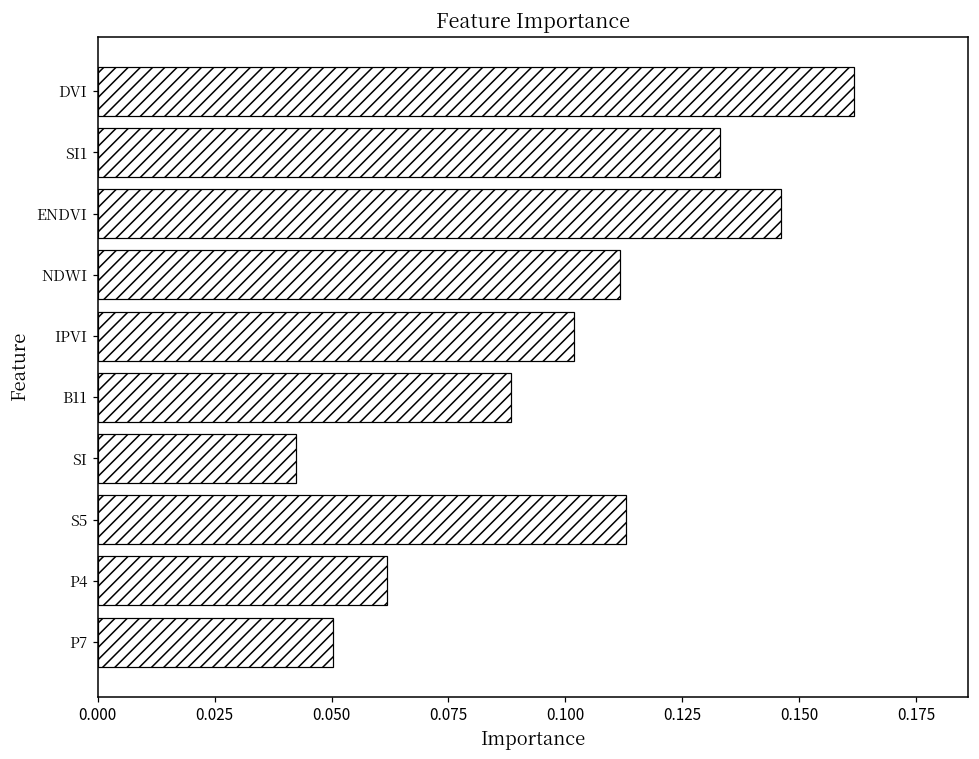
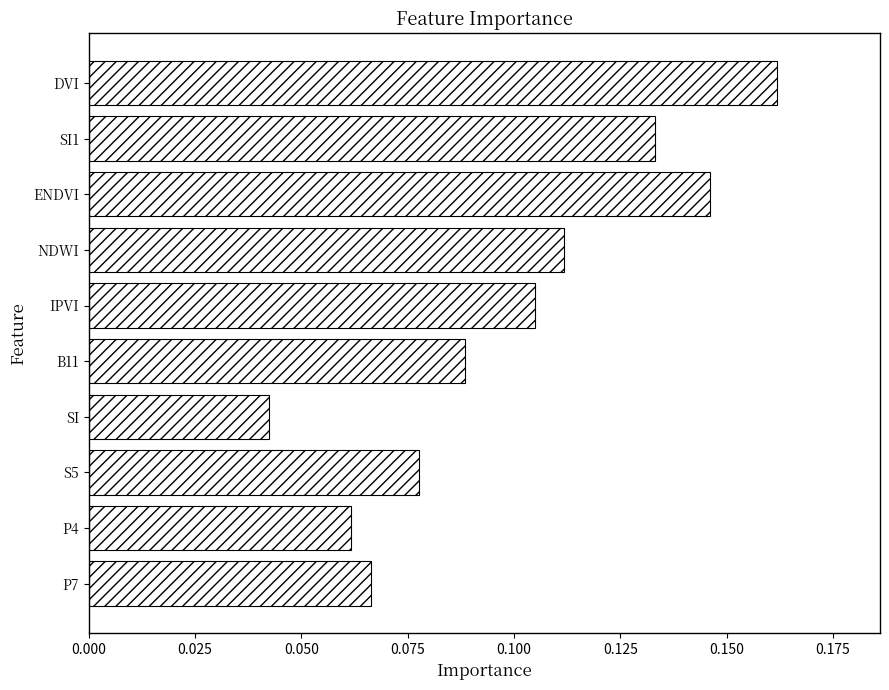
  {
    "DVI": 0.162,
    "SI1": 0.133,
    "ENDVI": 0.146,
    "NDWI": 0.112,
-   "IPVI": 0.102,
+   "IPVI": 0.105,
    "B11": 0.088,
    "SI": 0.042,
-   "S5": 0.113,
+   "S5": 0.078,
    "P4": 0.062,
-   "P7": 0.050
+   "P7": 0.066
  }
